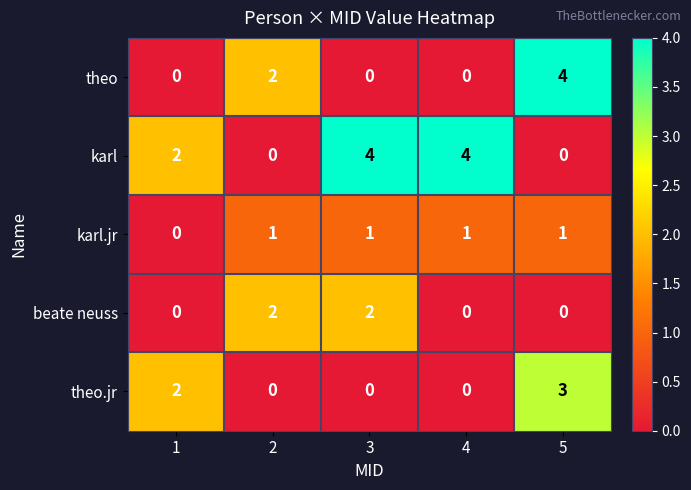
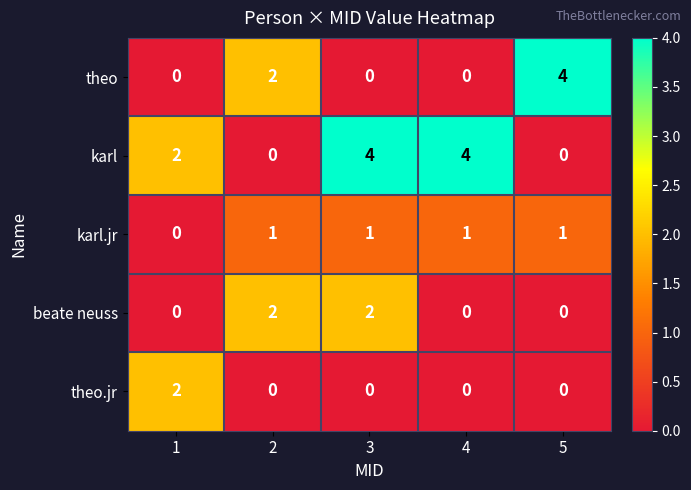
  {
    "theo": {
      "1": 0,
      "2": 2,
      "3": 0,
      "4": 0,
      "5": 4
    },
    "karl": {
      "1": 2,
      "2": 0,
      "3": 4,
      "4": 4,
      "5": 0
    },
    "karl.jr": {
      "1": 0,
      "2": 1,
      "3": 1,
      "4": 1,
      "5": 1
    },
    "beate neuss": {
      "1": 0,
      "2": 2,
      "3": 2,
      "4": 0,
      "5": 0
    },
    "theo.jr": {
      "1": 2,
      "2": 0,
      "3": 0,
      "4": 0,
-     "5": 3
+     "5": 0
    }
  }
